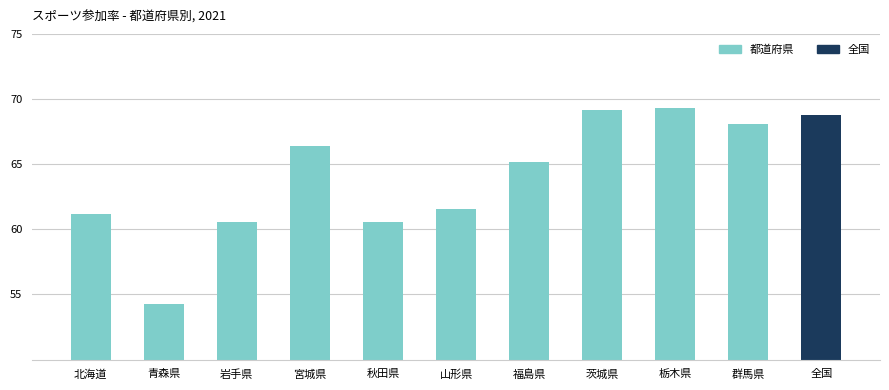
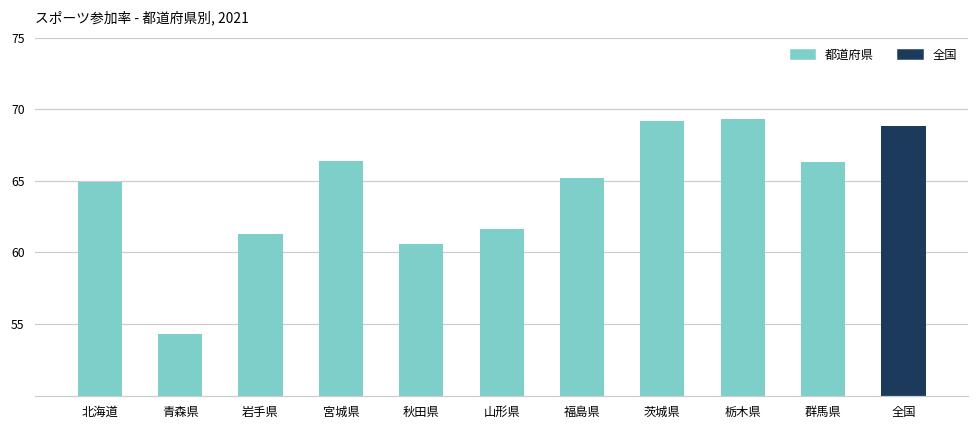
  {
-   "北海道": 61.2,
+   "北海道": 64.9,
    "青森県": 54.3,
-   "岩手県": 60.6,
+   "岩手県": 61.3,
    "宮城県": 66.4,
    "秋田県": 60.6,
    "山形県": 61.6,
    "福島県": 65.2,
    "茨城県": 69.2,
    "栃木県": 69.3,
-   "群馬県": 68.1,
+   "群馬県": 66.3,
    "全国": 68.8
  }
